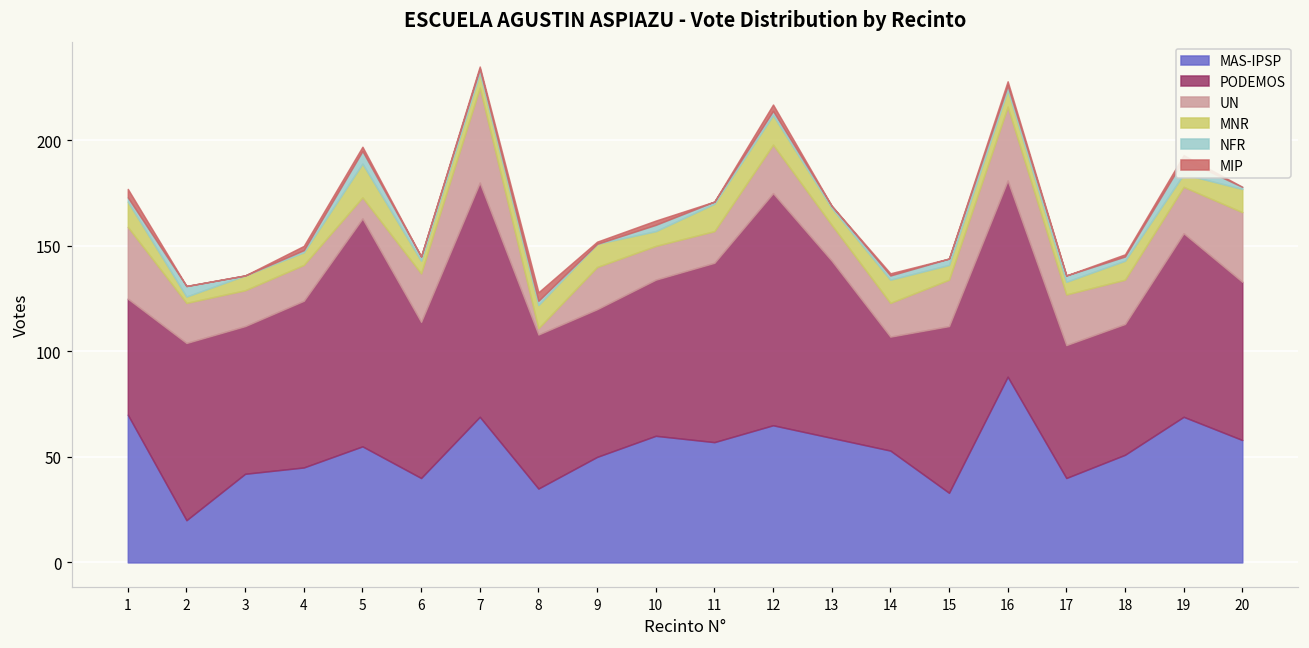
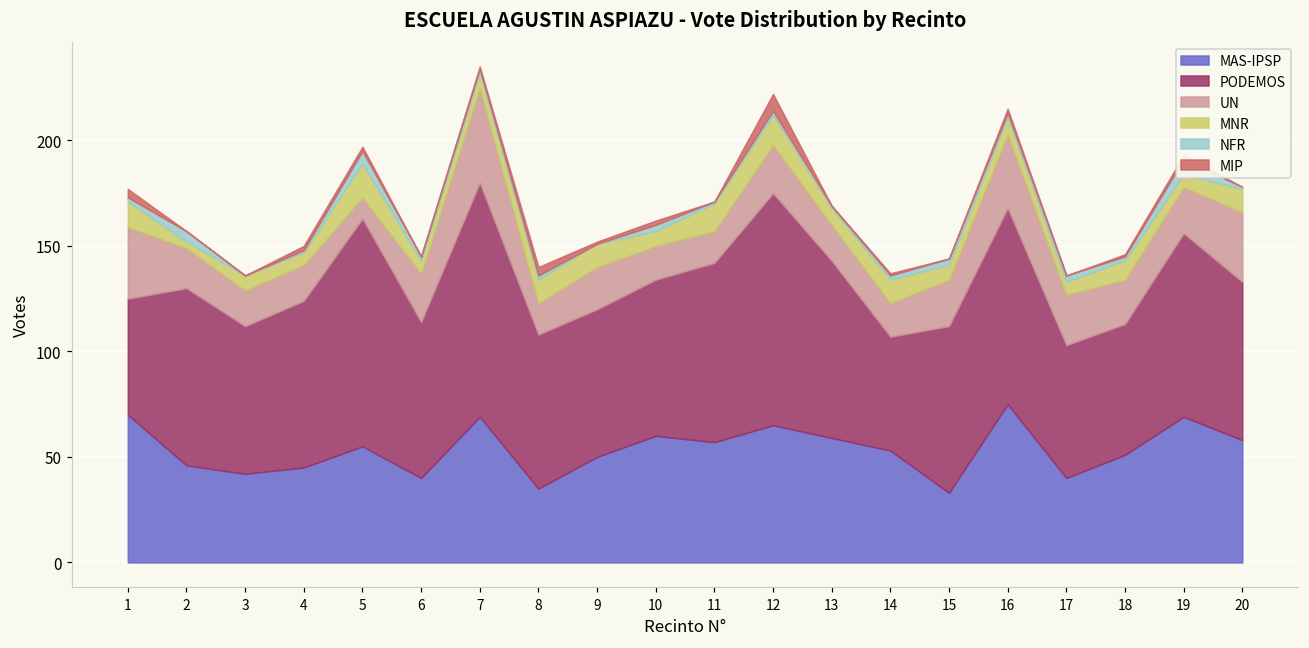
  {
    "MAS-IPSP": {
      "1": 70,
-     "2": 20,
+     "2": 46,
      "3": 42,
      "4": 45,
      "5": 55,
      "6": 40,
      "7": 69,
      "8": 35,
      "9": 50,
      "10": 60,
      "11": 57,
      "12": 65,
      "13": 59,
      "14": 53,
      "15": 33,
-     "16": 88,
+     "16": 75,
      "17": 40,
      "18": 51,
      "19": 69,
      "20": 58
    },
    "PODEMOS": {
      "1": 55,
      "2": 84,
      "3": 70,
      "4": 79,
      "5": 108,
      "6": 74,
      "7": 111,
      "8": 73,
      "9": 70,
      "10": 74,
      "11": 85,
      "12": 110,
      "13": 84,
      "14": 54,
      "15": 79,
      "16": 93,
      "17": 63,
      "18": 62,
      "19": 87,
      "20": 75
    },
    "UN": {
      "1": 34,
      "2": 19,
      "3": 17,
      "4": 17,
      "5": 10,
      "6": 23,
      "7": 45,
-     "8": 3,
+     "8": 15,
      "9": 20,
      "10": 16,
      "11": 15,
      "12": 23,
      "13": 17,
      "14": 16,
      "15": 22,
      "16": 35,
      "17": 24,
      "18": 21,
      "19": 22,
      "20": 33
    },
    "MNR": {
      "1": 12,
      "2": 3,
      "5": 16,
      "6": 6,
      "7": 7,
      "8": 11,
      "10": 7,
      "12": 14,
      "14": 11,
      "15": 7,
      "16": 8,
      "17": 6,
      "18": 9
    },
    "NFR": {
      "1": 2,
      "5": 6,
      "8": 2,
      "10": 3,
      "12": 2,
      "16": 2
    },
    "MIP": {
      "1": 4,
      "4": 2,
      "5": 2,
      "8": 4,
      "10": 2,
-     "12": 3,
+     "12": 8,
      "16": 2
    }
  }
